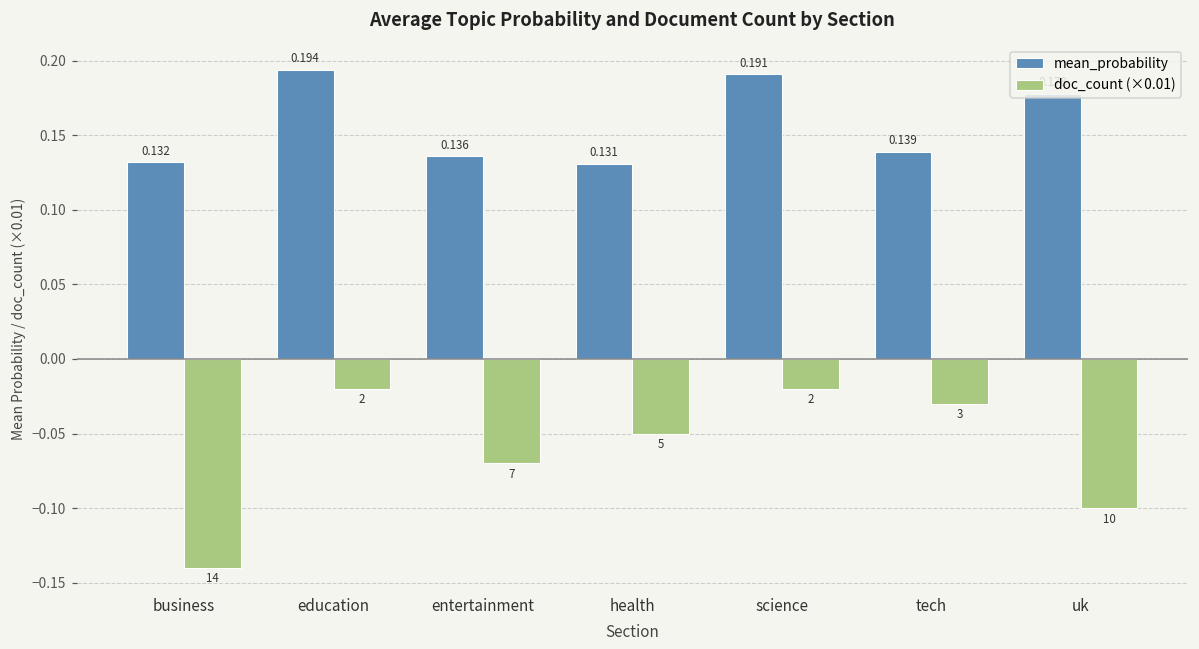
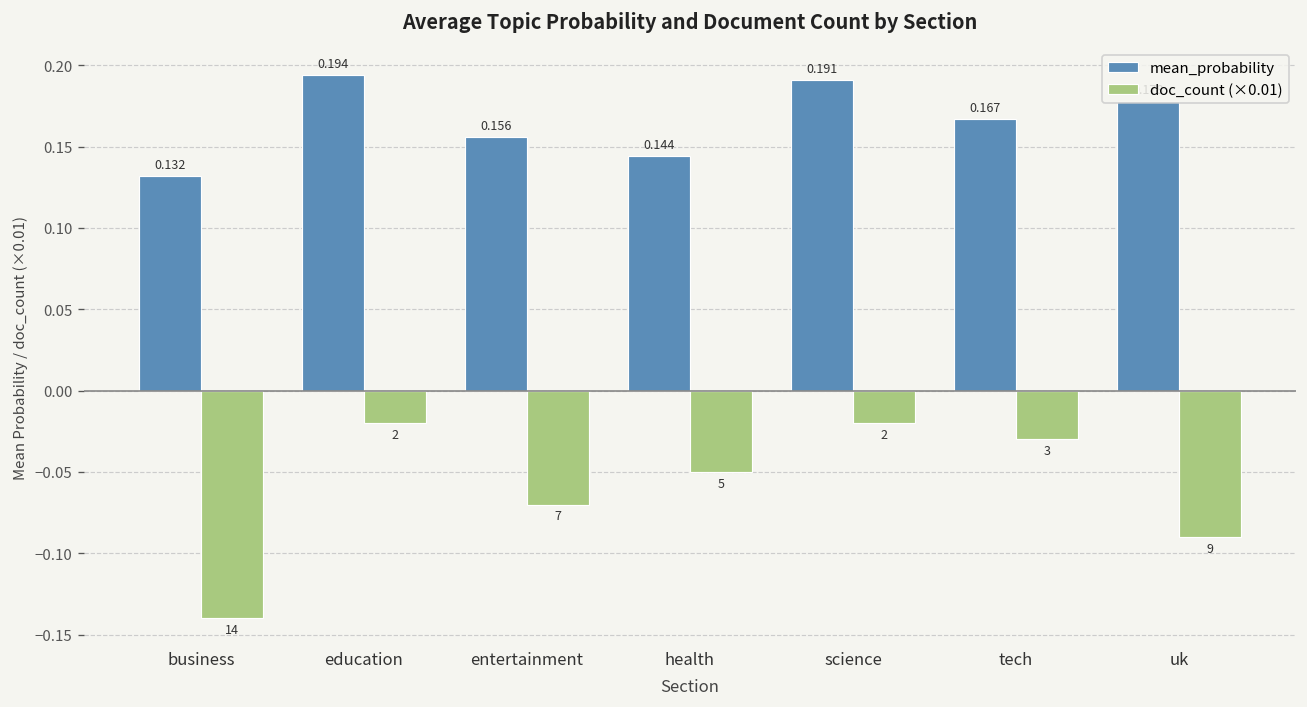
  {
    "mean_probability": {
      "business": 0.132,
      "education": 0.194,
-     "entertainment": 0.136,
-     "health": 0.131,
+     "entertainment": 0.156,
+     "health": 0.144,
      "science": 0.191,
-     "tech": 0.139
+     "tech": 0.167
    },
    "doc_count (×0.01)": {
-     "uk": 10
+     "uk": 9
    }
  }
